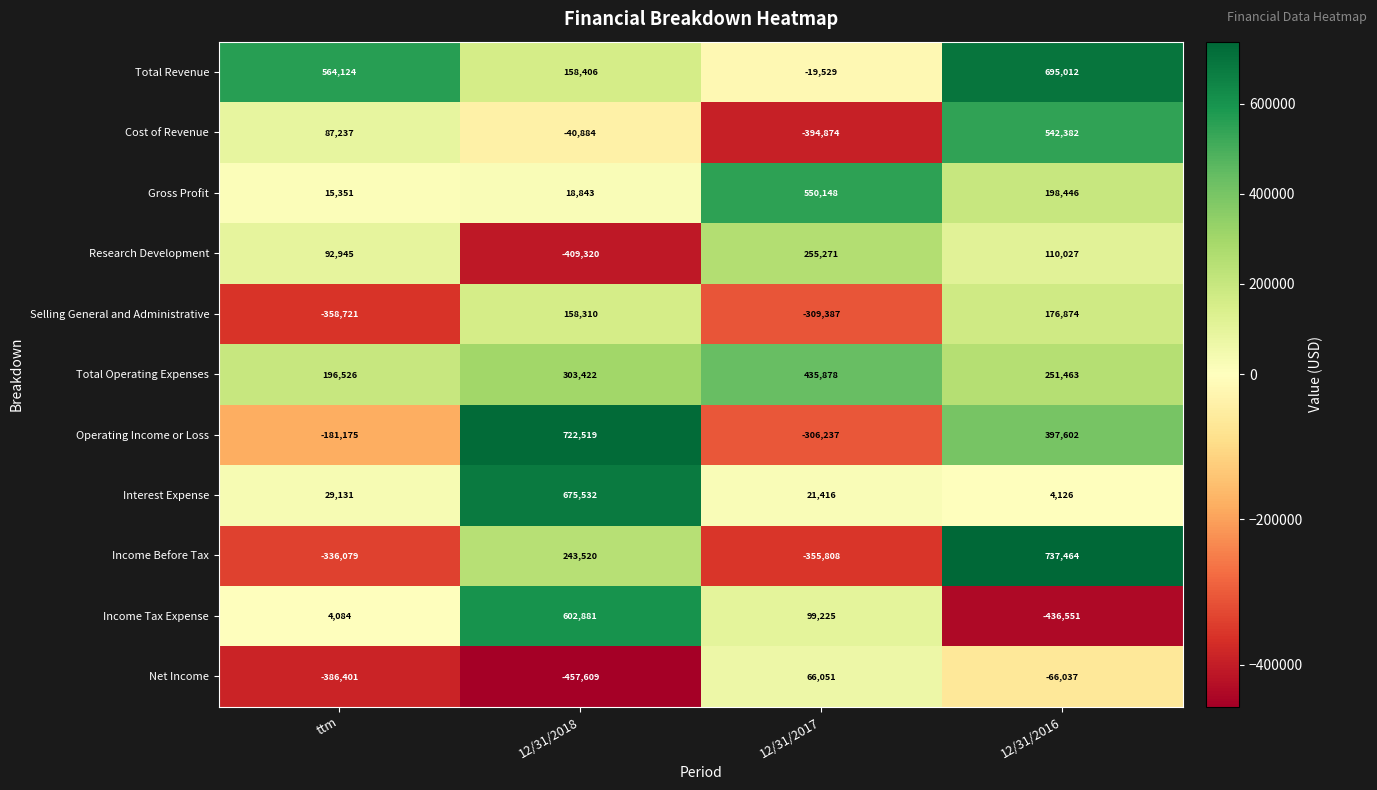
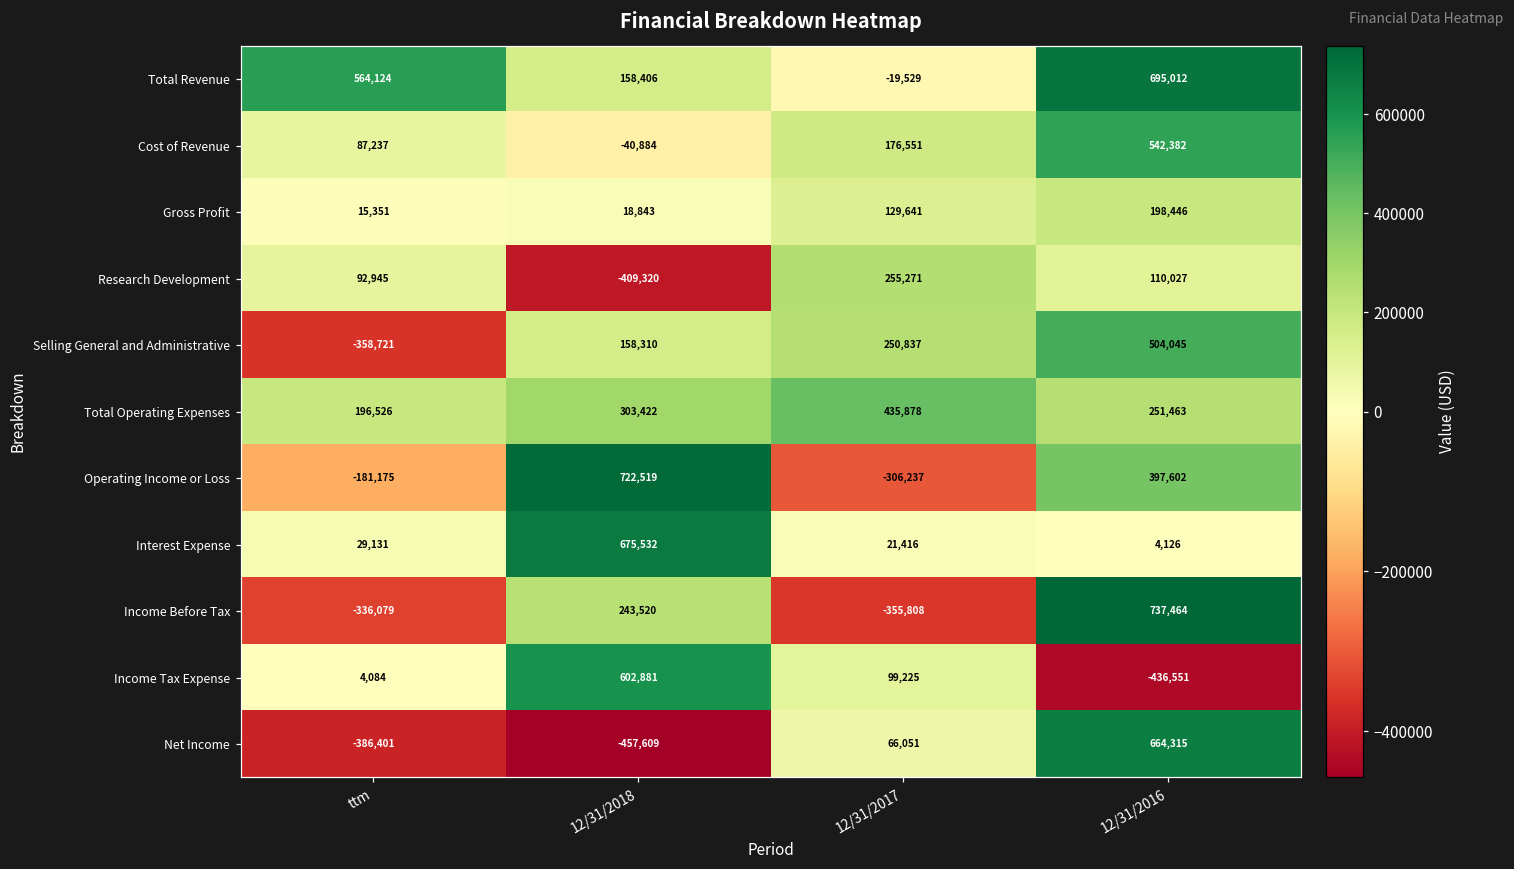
  {
    "Total Revenue": {
      "ttm": "564,124",
      "12/31/2018": "158,406",
      "12/31/2017": "-19,529",
      "12/31/2016": "695,012"
    },
    "Cost of Revenue": {
      "ttm": "87,237",
      "12/31/2018": "-40,884",
-     "12/31/2017": "-394,874",
+     "12/31/2017": "176,551",
      "12/31/2016": "542,382"
    },
    "Gross Profit": {
      "ttm": "15,351",
      "12/31/2018": "18,843",
-     "12/31/2017": "550,148",
+     "12/31/2017": "129,641",
      "12/31/2016": "198,446"
    },
    "Research Development": {
      "ttm": "92,945",
      "12/31/2018": "-409,320",
      "12/31/2017": "255,271",
      "12/31/2016": "110,027"
    },
    "Selling General and Administrative": {
      "ttm": "-358,721",
      "12/31/2018": "158,310",
-     "12/31/2017": "-309,387",
-     "12/31/2016": "176,874"
+     "12/31/2017": "250,837",
+     "12/31/2016": "504,045"
    },
    "Total Operating Expenses": {
      "ttm": "196,526",
      "12/31/2018": "303,422",
      "12/31/2017": "435,878",
      "12/31/2016": "251,463"
    },
    "Operating Income or Loss": {
      "ttm": "-181,175",
      "12/31/2018": "722,519",
      "12/31/2017": "-306,237",
      "12/31/2016": "397,602"
    },
    "Interest Expense": {
      "ttm": "29,131",
      "12/31/2018": "675,532",
      "12/31/2017": "21,416",
      "12/31/2016": "4,126"
    },
    "Income Before Tax": {
      "ttm": "-336,079",
      "12/31/2018": "243,520",
      "12/31/2017": "-355,808",
      "12/31/2016": "737,464"
    },
    "Income Tax Expense": {
      "ttm": "4,084",
      "12/31/2018": "602,881",
      "12/31/2017": "99,225",
      "12/31/2016": "-436,551"
    },
    "Net Income": {
      "ttm": "-386,401",
      "12/31/2018": "-457,609",
      "12/31/2017": "66,051",
-     "12/31/2016": "-66,037"
+     "12/31/2016": "664,315"
    }
  }
